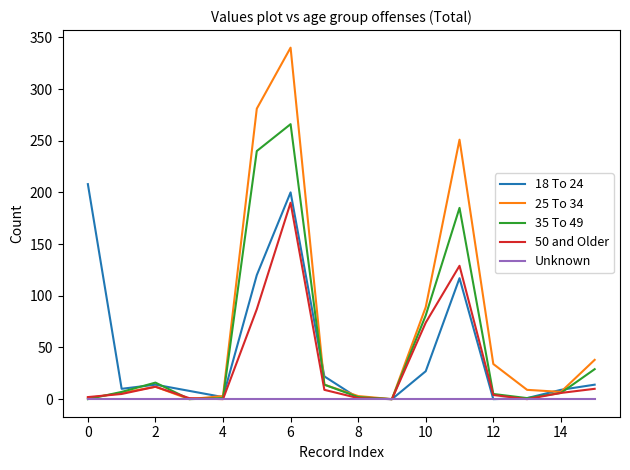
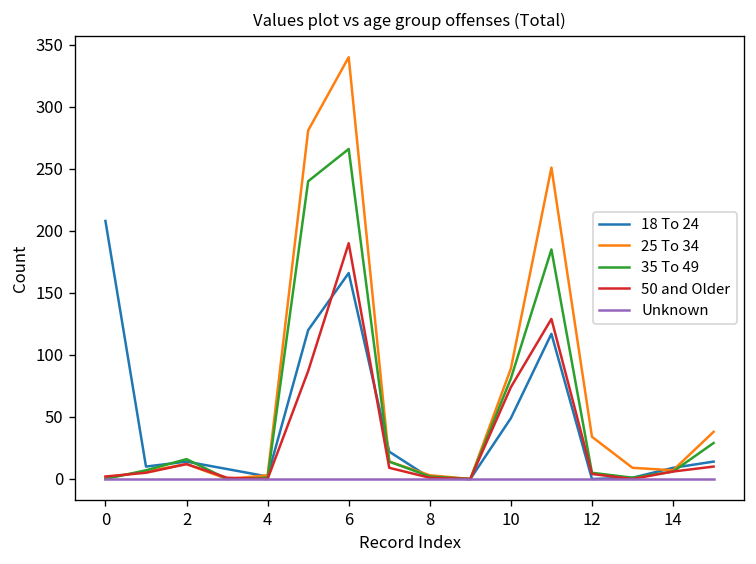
  {
    "18 To 24": {
      "0": 208,
-     "6": 200,
-     "10": 27
+     "6": 166,
+     "10": 49
    },
    "25 To 34": {
      "6": 340,
      "10": 89,
      "12": 34
    },
    "35 To 49": {
      "6": 266,
      "10": 81
    },
    "50 and Older": {
      "6": 190,
      "10": 74
    },
    "Unknown": {
      "2": 0,
      "6": 0,
      "10": 0,
      "14": 0
    }
  }
